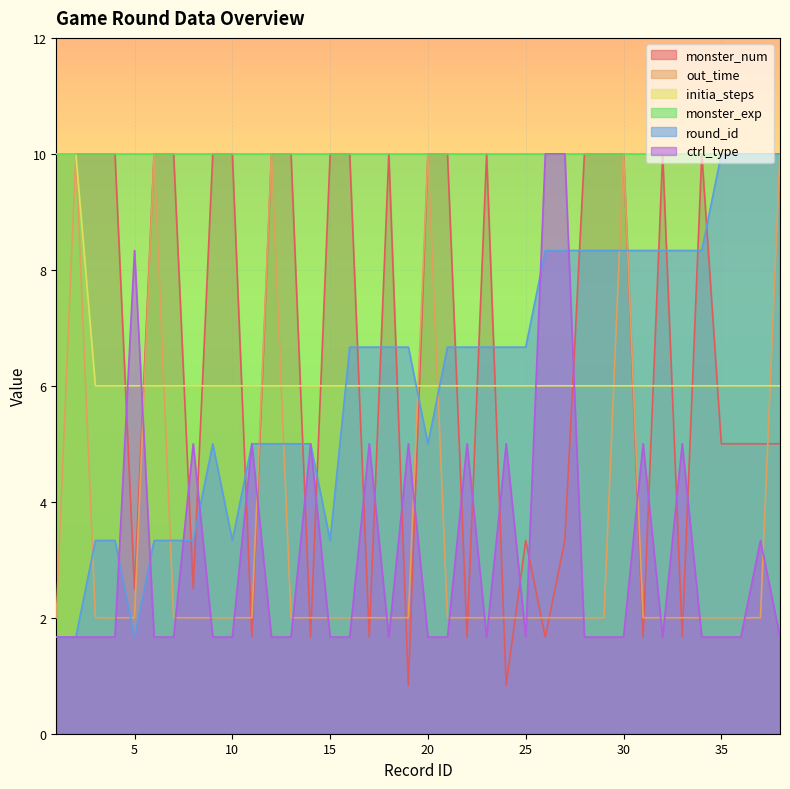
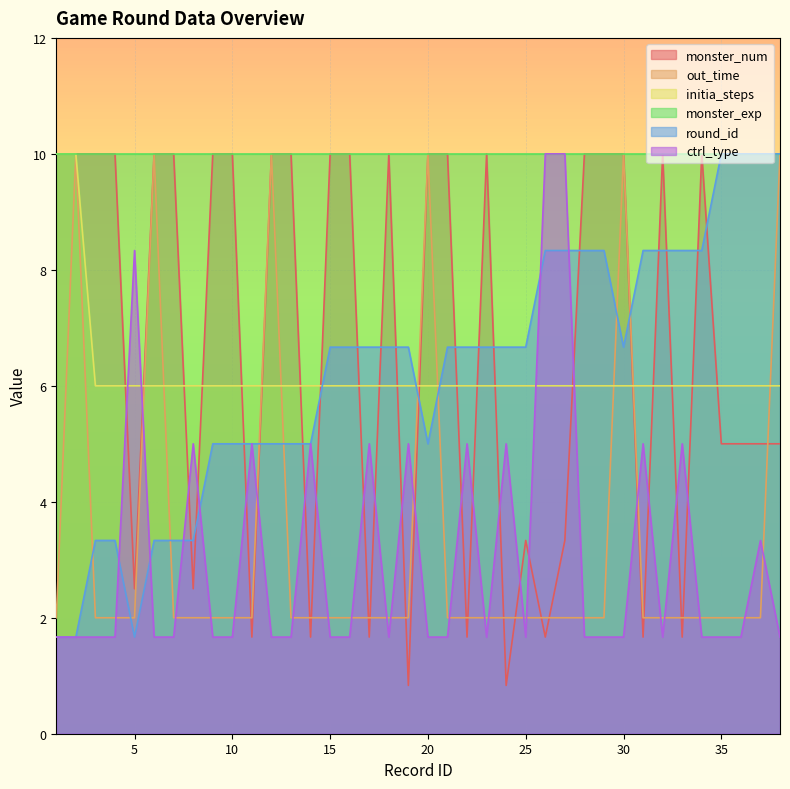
  {
    "monster_exp": {
      "5": 10.0,
      "25": 10.0
    },
    "round_id": {
      "5": 1.7,
-     "10": 3.3,
-     "15": 3.3,
+     "10": 5.0,
+     "15": 6.7,
      "20": 5.0,
      "25": 6.7,
-     "30": 8.3
+     "30": 6.7
    },
    "ctrl_type": {
      "5": 8.3,
      "10": 1.7,
      "15": 1.7,
      "20": 1.7,
      "25": 1.7,
      "30": 1.7,
      "35": 1.7
    }
  }
